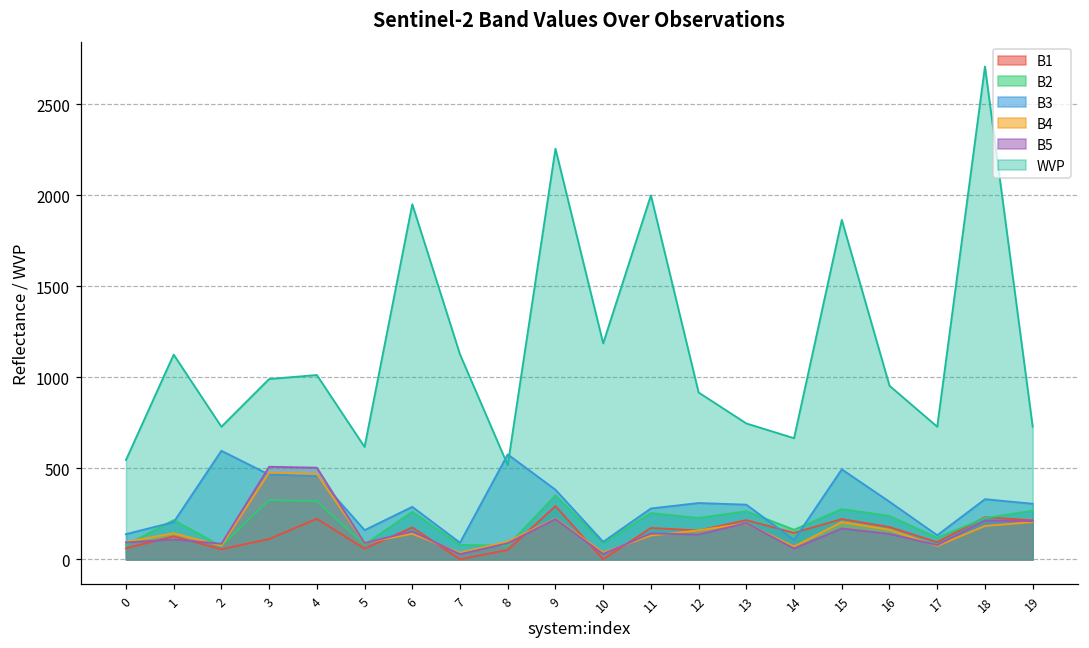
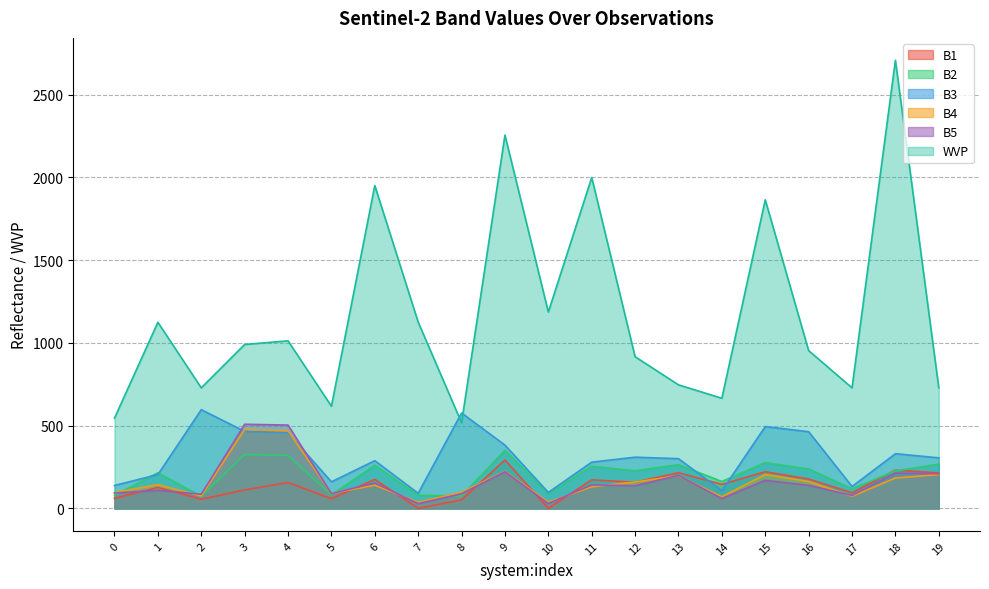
  {
    "B1": {
      "0": 60,
      "1": 130,
      "2": 60,
      "3": 110,
-     "4": 220,
+     "4": 160,
      "5": 60,
      "6": 180,
      "7": 0,
      "8": 50,
      "9": 290,
      "10": 0,
      "11": 170,
      "13": 220,
      "14": 150,
      "15": 220,
      "17": 100
    },
    "B3": {
      "0": 140,
      "2": 600,
      "5": 160,
      "6": 290,
      "8": 580,
      "9": 380,
      "11": 280,
      "12": 310,
      "13": 300,
      "14": 110,
      "15": 500,
-     "16": 320,
+     "16": 460,
      "18": 330,
      "19": 310
    },
    "B4": {
      "1": 140,
      "15": 210,
      "18": 180
    },
    "B5": {
      "1": 110,
      "3": 510,
      "4": 500,
      "12": 140,
      "15": 170,
      "16": 140
    }
  }
